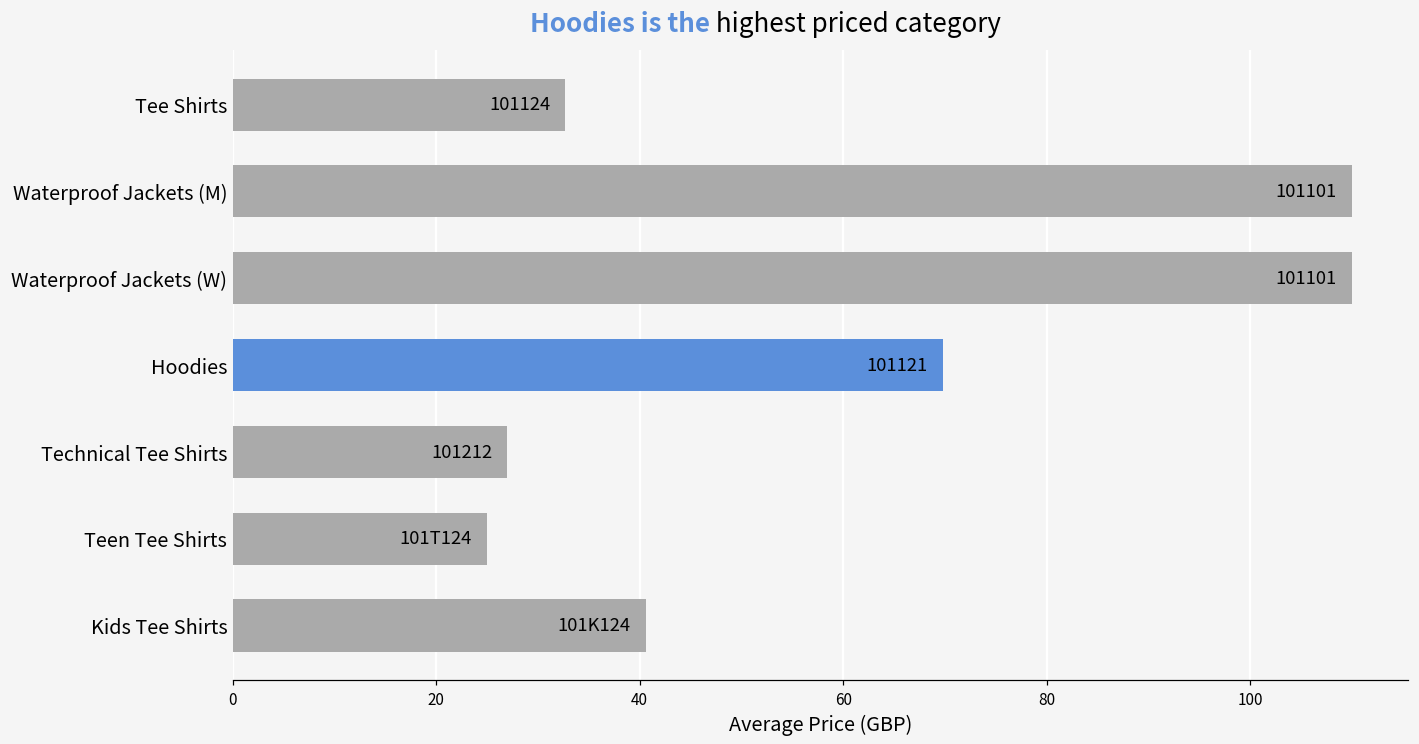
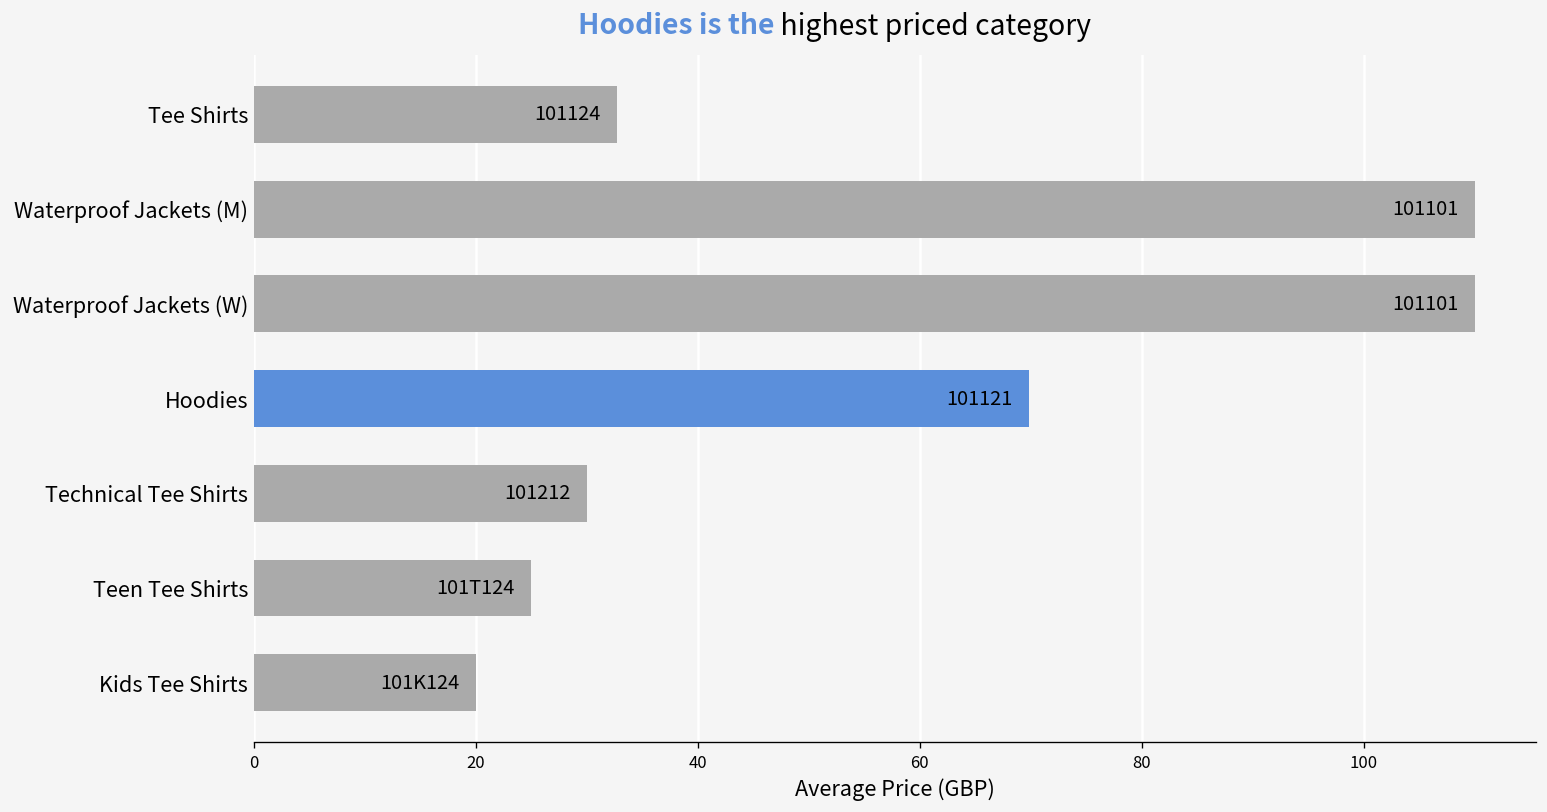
  {
-   "Technical Tee Shirts": 27,
-   "Kids Tee Shirts": 41
+   "Technical Tee Shirts": 30,
+   "Kids Tee Shirts": 20
  }
